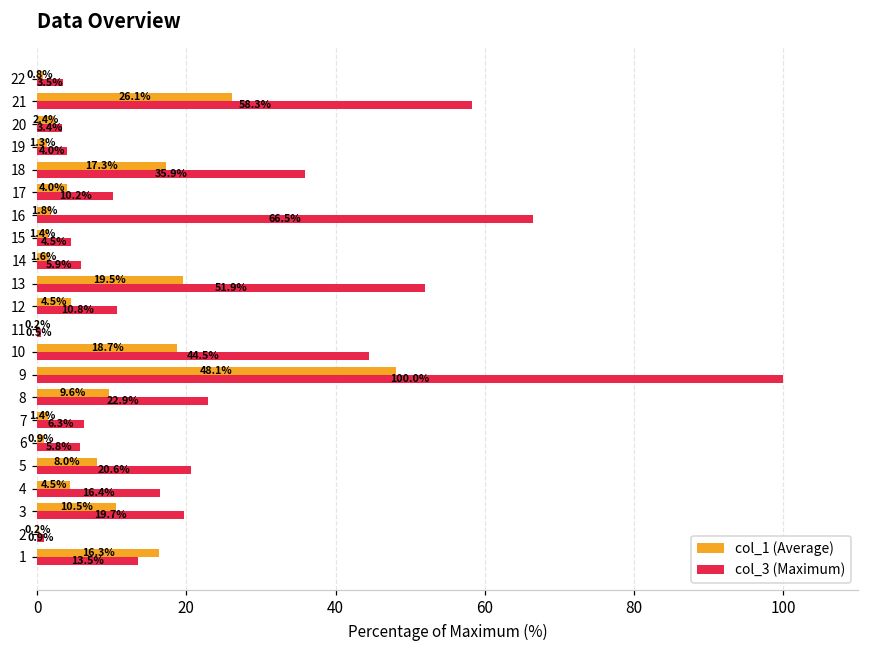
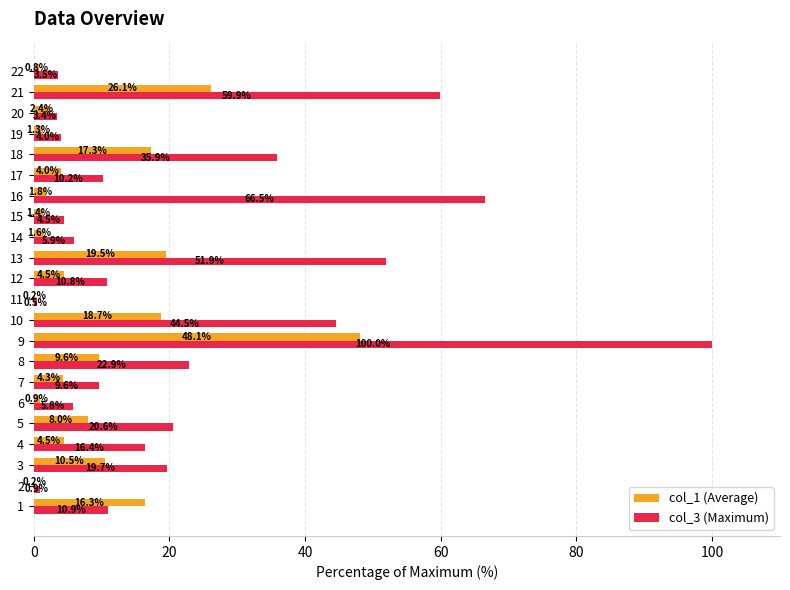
  {
    "col_1 (Average)": {
      "21": "26.1%",
      "18": "17.3%",
      "17": "4.0%",
      "16": "1.8%",
      "14": "1.6%",
      "13": "19.5%",
      "12": "4.5%",
      "10": "18.7%",
      "9": "48.1%",
      "8": "9.6%",
-     "7": "1.4%",
+     "7": "4.3%",
      "6": "0.9%",
      "5": "8.0%",
      "4": "4.5%",
      "3": "10.5%",
      "1": "16.3%"
    },
    "col_3 (Maximum)": {
-     "21": "58.3%",
+     "21": "59.9%",
      "18": "35.9%",
      "17": "10.2%",
      "16": "66.5%",
      "14": "5.9%",
      "13": "51.9%",
      "12": "10.8%",
      "10": "44.5%",
      "9": "100.0%",
      "8": "22.9%",
-     "7": "6.3%",
+     "7": "9.6%",
      "6": "5.8%",
      "5": "20.6%",
      "4": "16.4%",
      "3": "19.7%",
-     "1": "13.5%"
+     "1": "10.9%"
    }
  }
